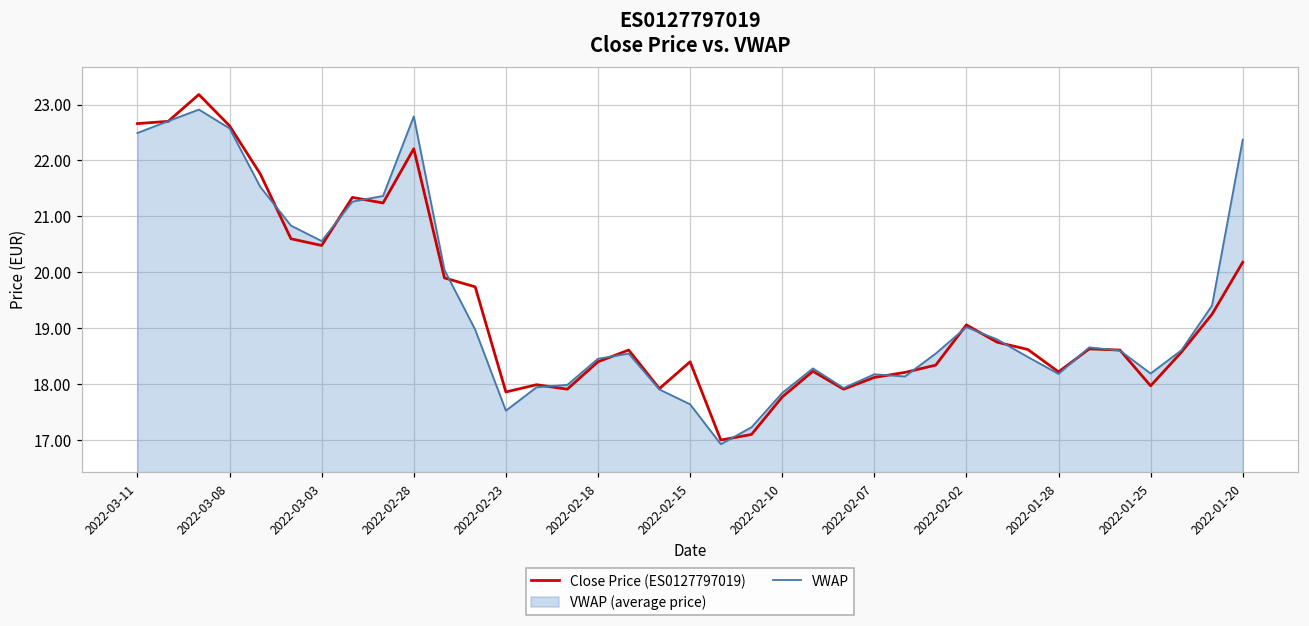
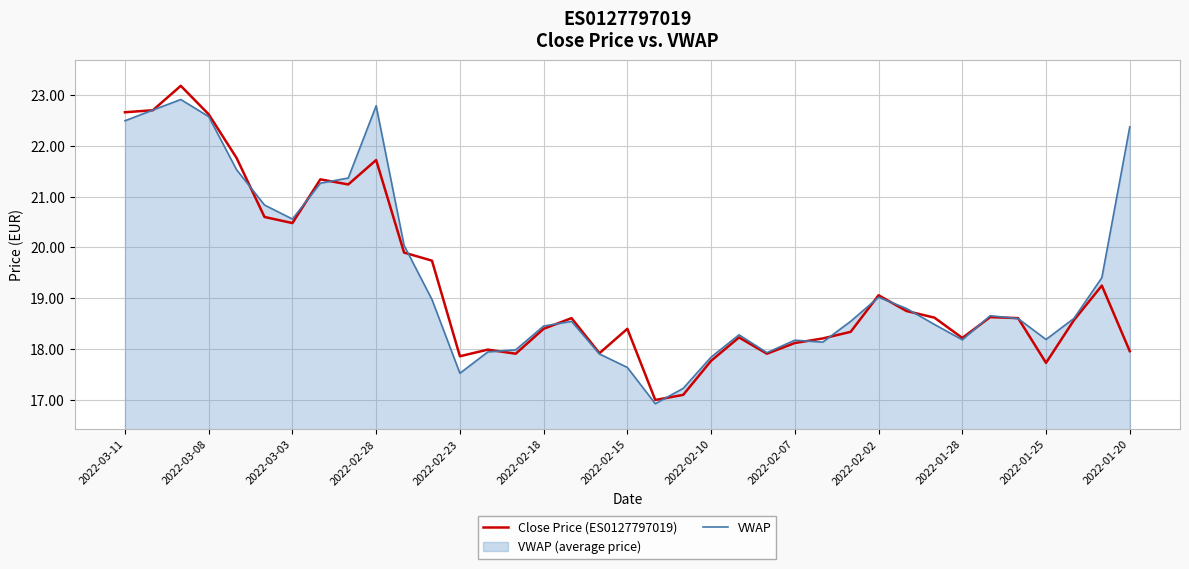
  {
    "Close Price (ES0127797019)": {
      "2022-03-11": 22.7,
      "2022-03-03": 20.5,
-     "2022-02-28": 22.2,
+     "2022-02-28": 21.7,
      "2022-02-23": 17.9,
      "2022-02-18": 18.4,
      "2022-02-15": 18.4,
      "2022-02-10": 17.8,
      "2022-02-07": 18.1,
-     "2022-01-25": 18.0,
-     "2022-01-20": 20.2
+     "2022-01-25": 17.7,
+     "2022-01-20": 18.0
    },
    "VWAP (average price)": {
      "2022-03-11": 22.5,
      "2022-03-03": 20.6,
      "2022-02-28": 22.8,
      "2022-02-23": 17.5,
      "2022-02-18": 18.5,
      "2022-02-15": 17.6,
      "2022-02-10": 17.8,
      "2022-02-07": 18.2,
      "2022-01-25": 18.2,
      "2022-01-20": 22.4
    }
  }
